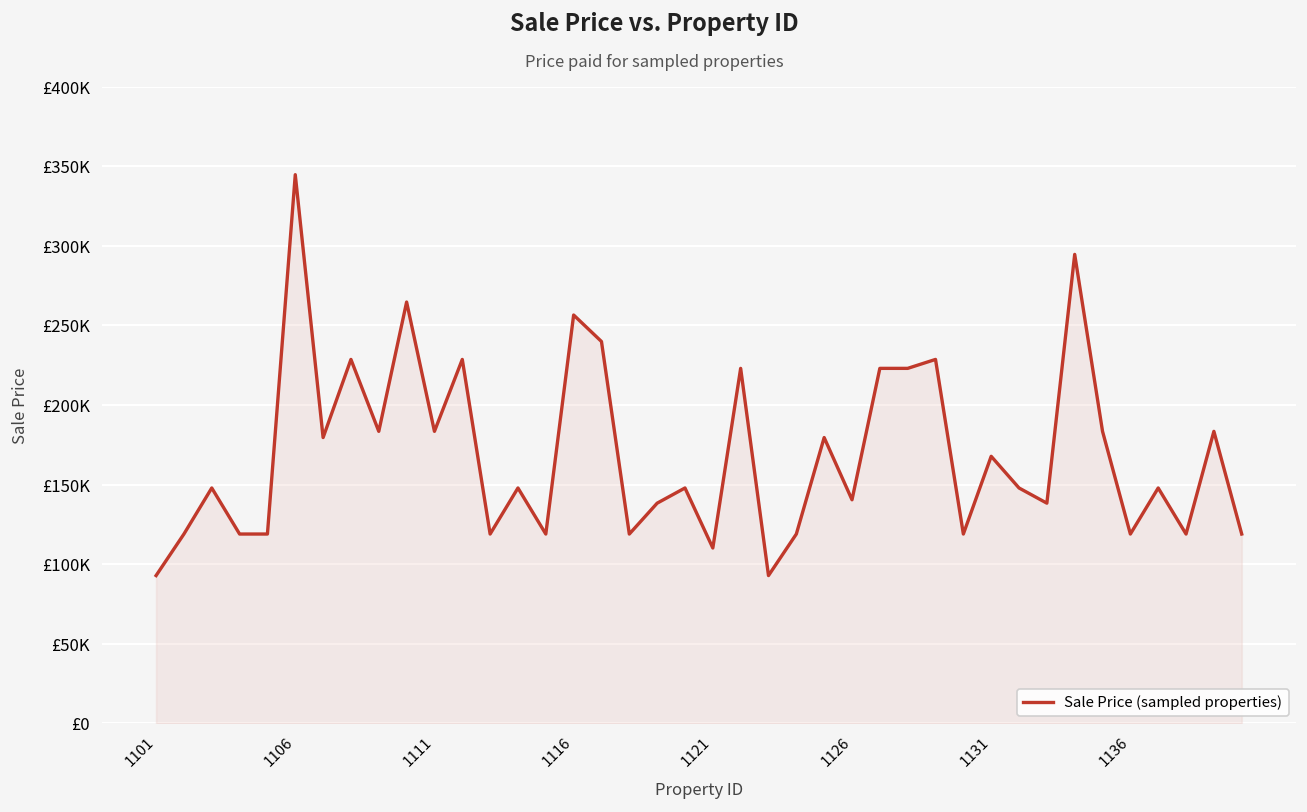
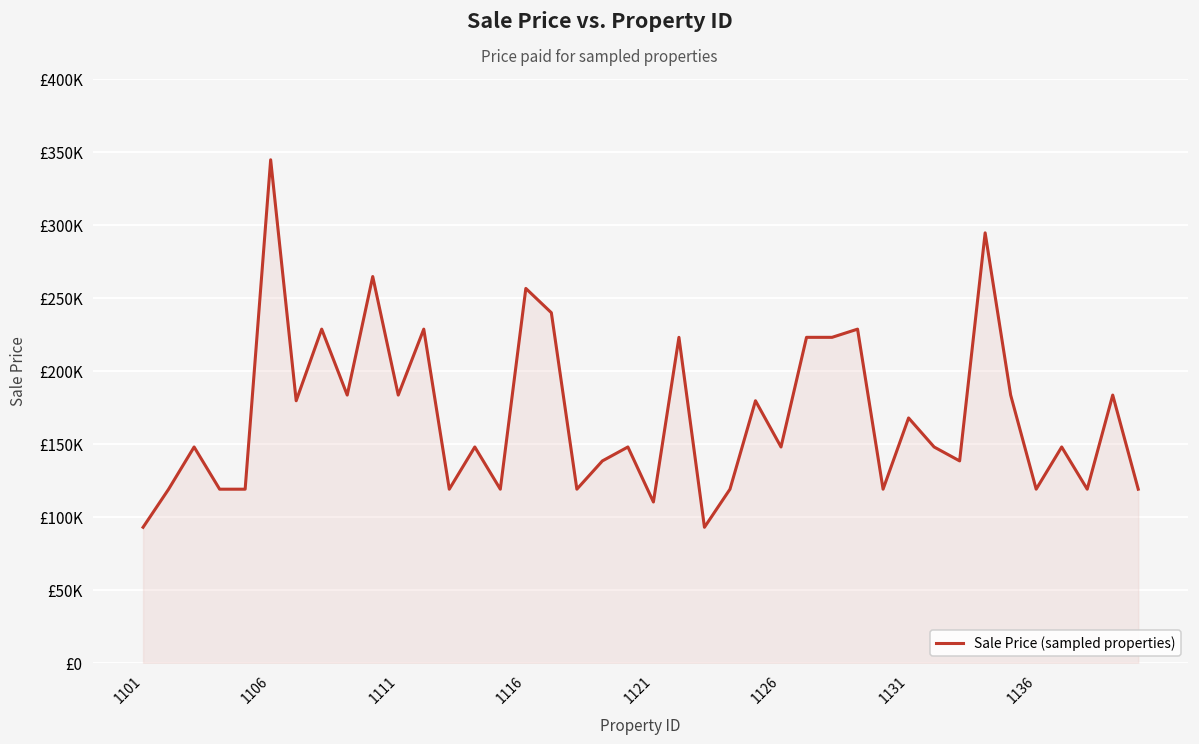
  {
    "1101": "£93000",
    "1106": "£345000",
    "1111": "£183000",
    "1116": "£257000",
    "1121": "£110000",
-   "1126": "£140000",
+   "1126": "£148000",
    "1131": "£168000",
    "1136": "£119000"
  }
